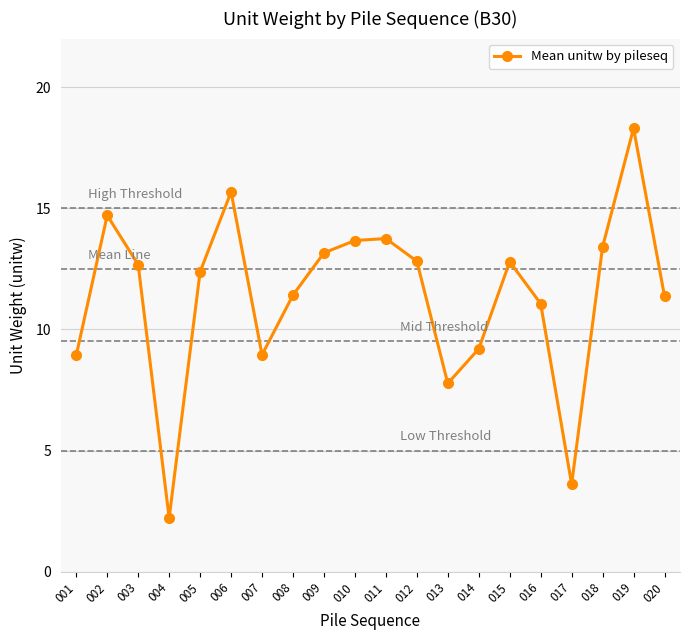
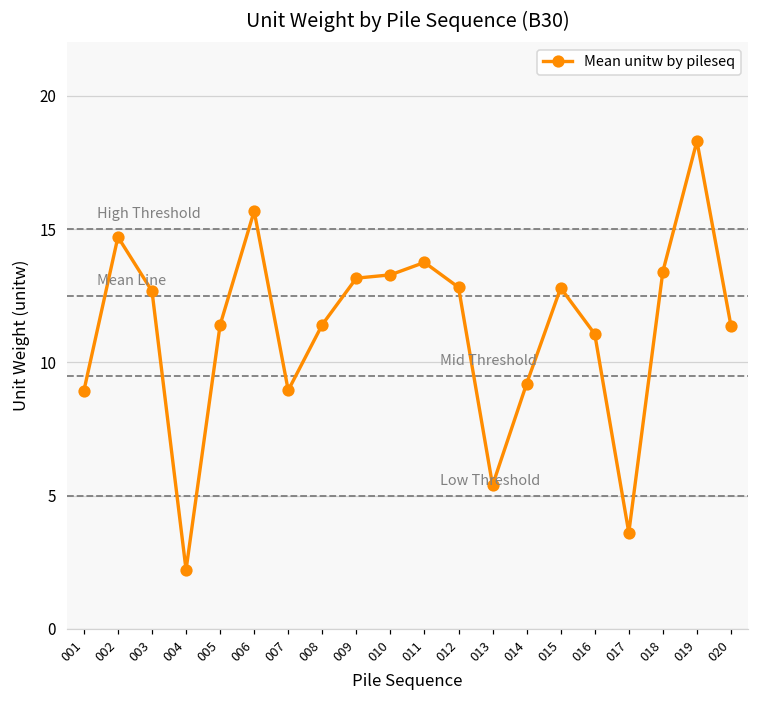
  {
    "001": 8.9,
    "002": 14.7,
    "003": 12.7,
    "004": 2.2,
-   "005": 12.4,
+   "005": 11.4,
    "006": 15.7,
    "007": 8.9,
    "008": 11.4,
    "009": 13.2,
-   "010": 13.7,
+   "010": 13.3,
    "011": 13.7,
    "012": 12.8,
-   "013": 7.8,
+   "013": 5.4,
    "014": 9.2,
    "015": 12.8,
    "016": 11.1,
    "017": 3.6,
    "018": 13.4,
    "019": 18.3,
    "020": 11.4
  }
